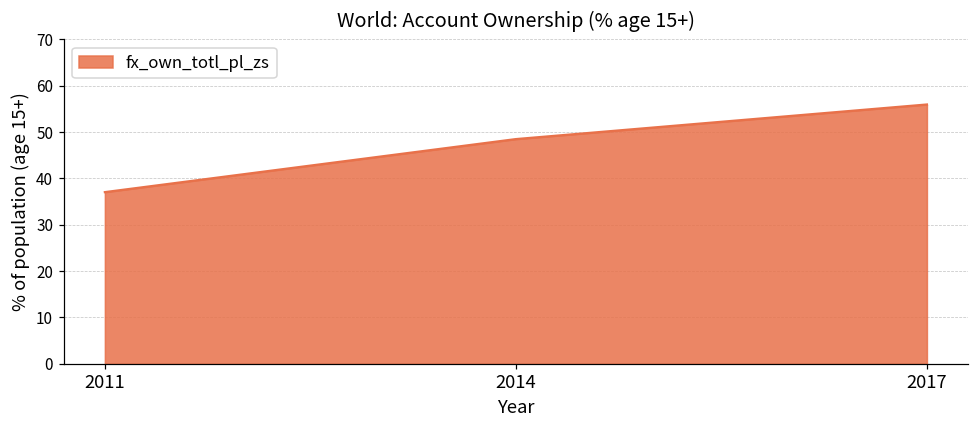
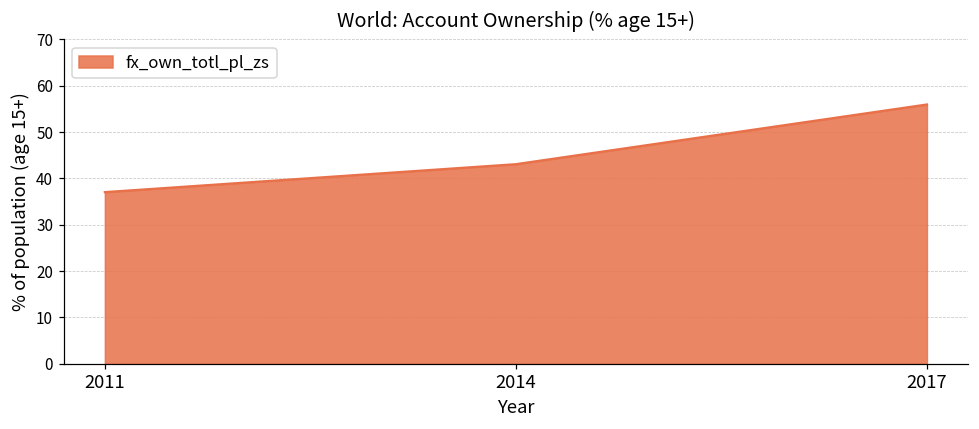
  {
    "2011": 37,
-   "2014": 48,
+   "2014": 43,
    "2017": 56
  }
